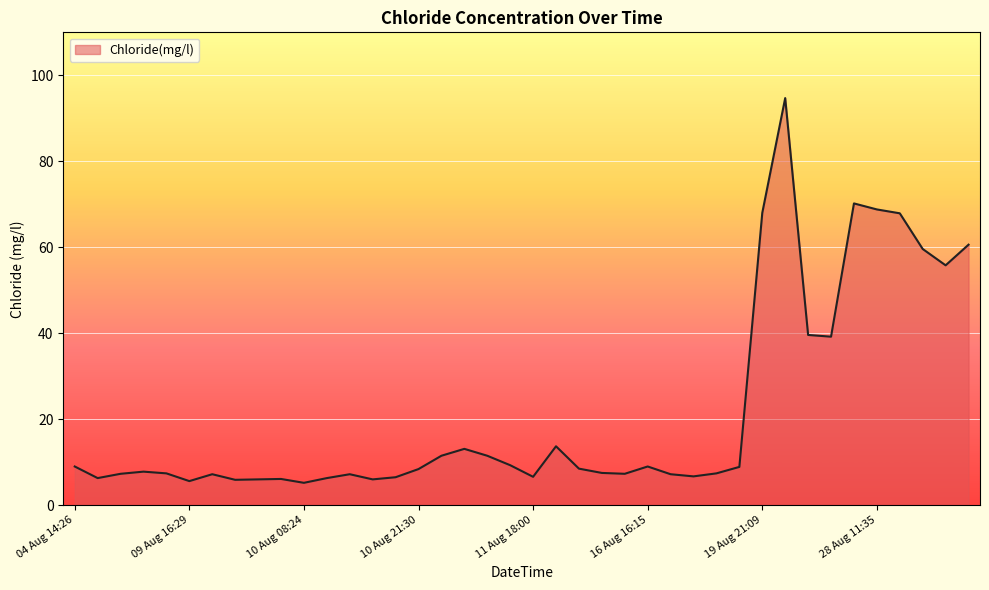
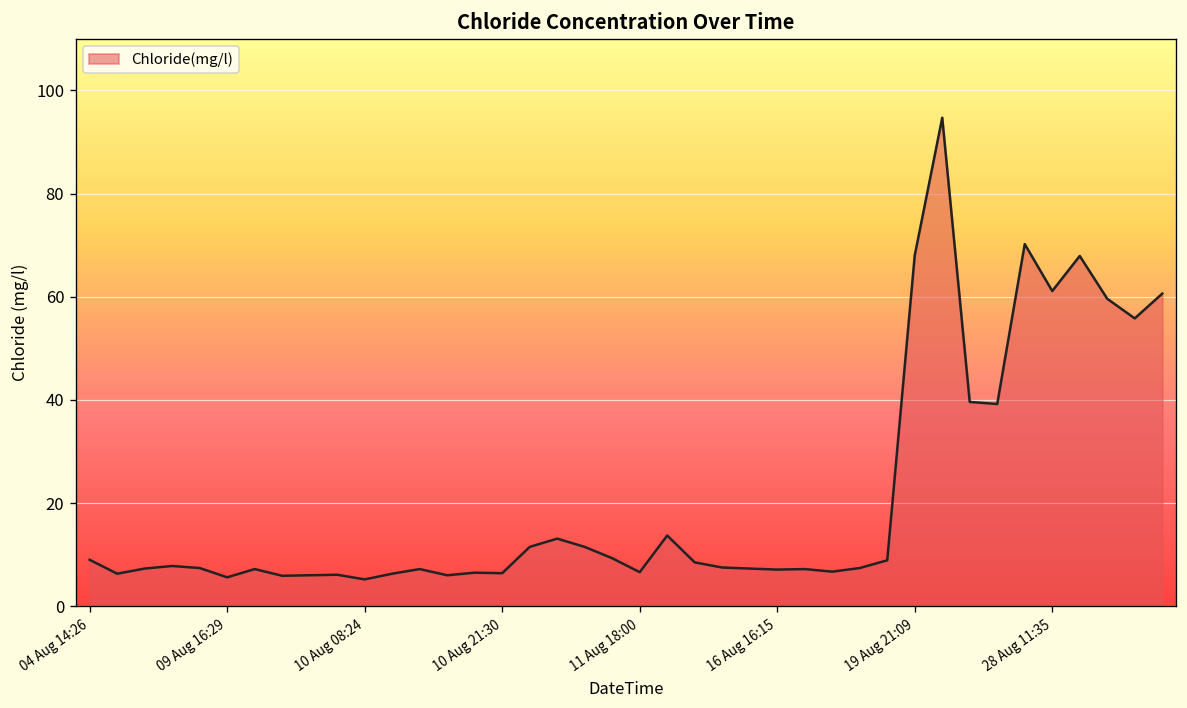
  {
    "04 Aug 14:26": 9,
    "09 Aug 16:29": 6,
    "10 Aug 08:24": 5,
-   "10 Aug 21:30": 8,
+   "10 Aug 21:30": 6,
    "11 Aug 18:00": 7,
-   "16 Aug 16:15": 9,
+   "16 Aug 16:15": 7,
    "19 Aug 21:09": 68,
-   "28 Aug 11:35": 69
+   "28 Aug 11:35": 61
  }
